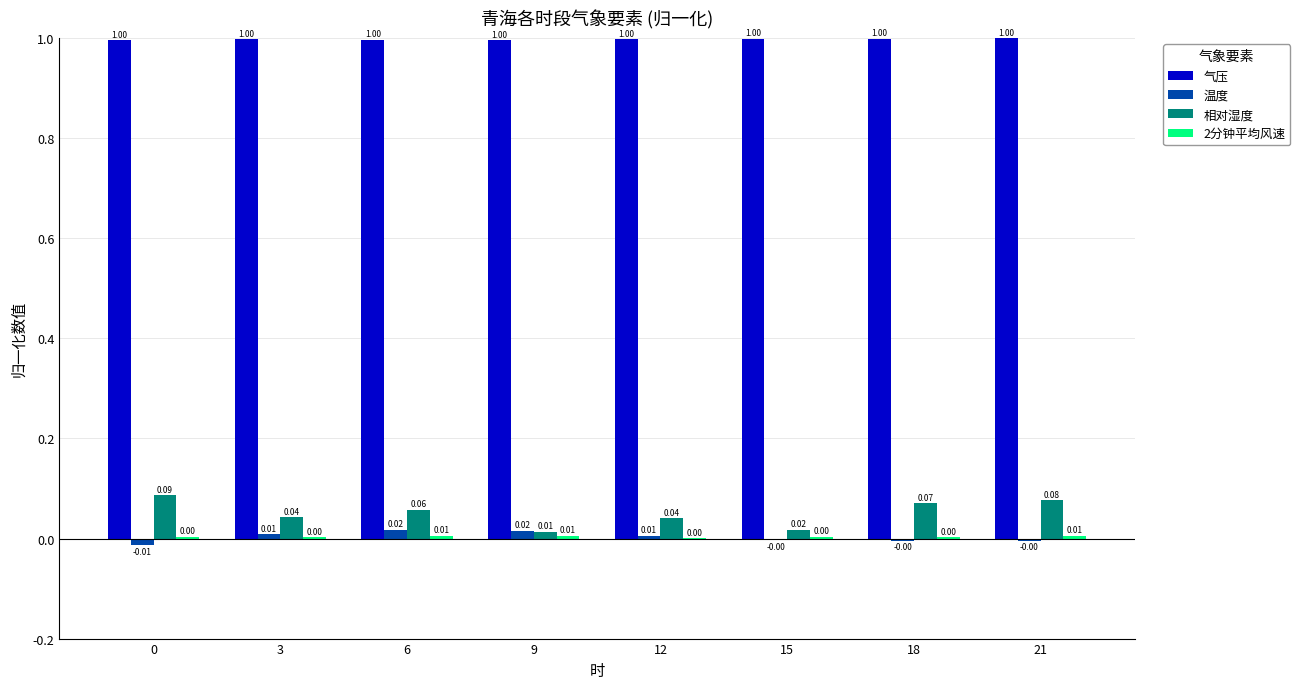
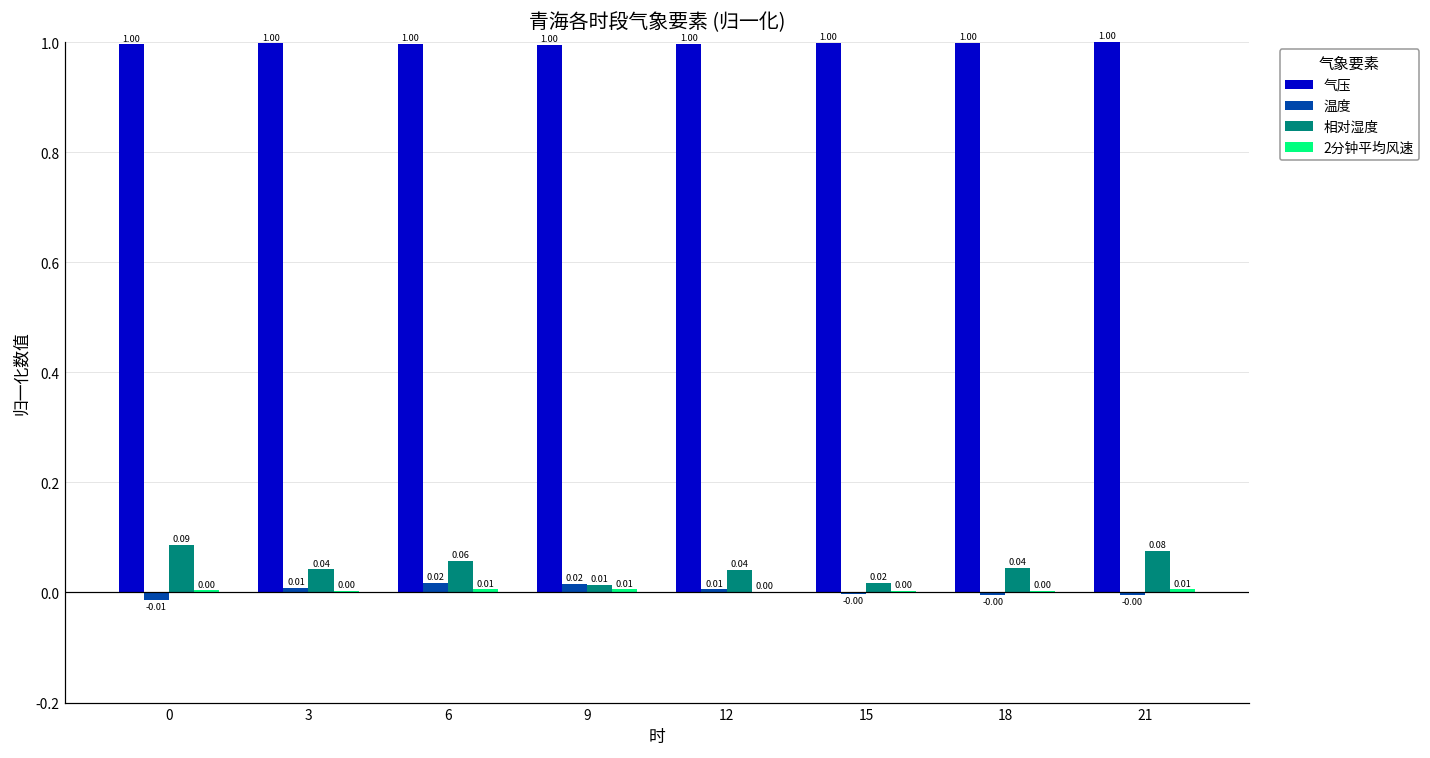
  {
    "气压": {
      "0": 1.00,
      "3": 1.00,
      "6": 1.00,
      "9": 1.00,
      "12": 1.00,
      "15": 1.00,
      "18": 1.00,
      "21": 1.00
    },
    "温度": {
      "0": -0.01,
      "3": 0.01,
      "6": 0.02,
      "9": 0.02,
      "12": 0.01,
      "15": -0.00,
      "18": -0.00,
      "21": -0.00
    },
    "相对湿度": {
      "0": 0.09,
      "3": 0.04,
      "6": 0.06,
      "9": 0.01,
      "12": 0.04,
      "15": 0.02,
-     "18": 0.07,
+     "18": 0.04,
      "21": 0.08
    },
    "2分钟平均风速": {
      "0": 0.00,
      "3": 0.00,
      "6": 0.01,
      "9": 0.01,
      "12": 0.00,
      "15": 0.00,
      "18": 0.00,
      "21": 0.01
    }
  }
